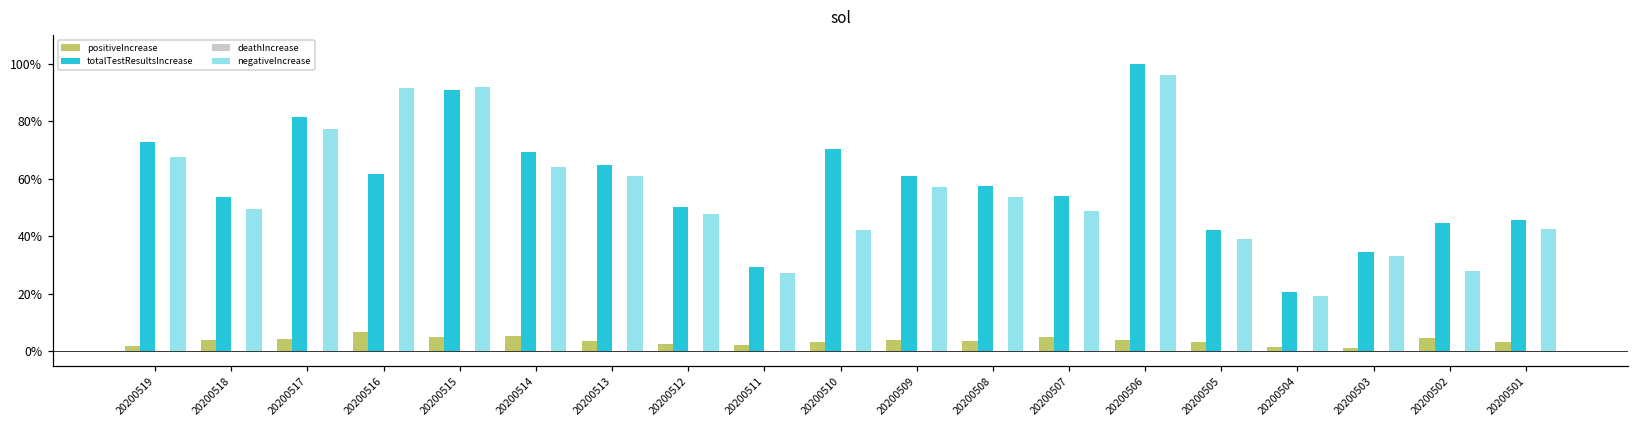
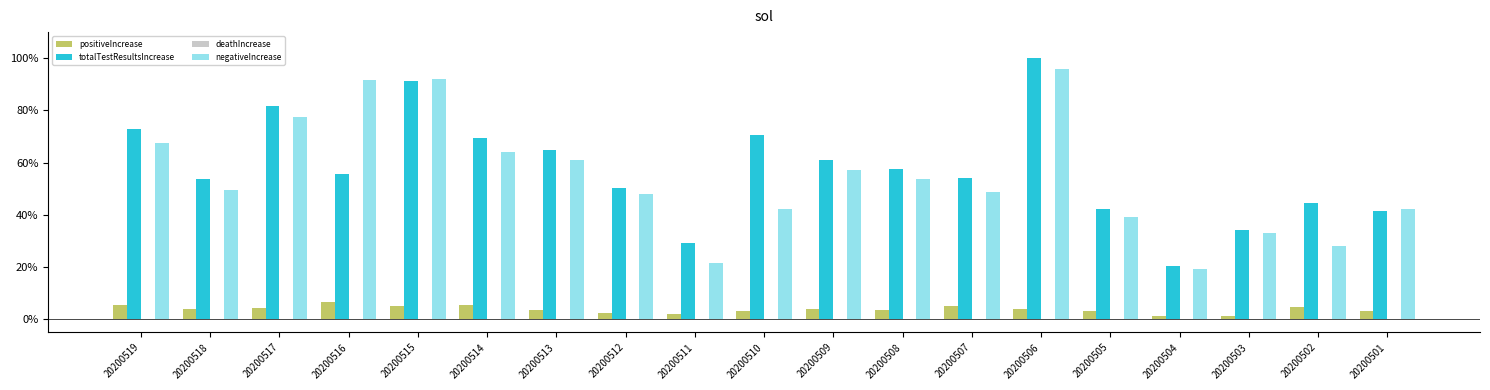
  {
    "positiveIncrease": {
-     "20200519": "2%",
+     "20200519": "5%",
      "20200518": "4%",
      "20200517": "4%",
      "20200516": "7%",
      "20200515": "5%",
      "20200514": "5%",
      "20200513": "4%",
      "20200512": "2%",
      "20200511": "2%",
      "20200510": "3%",
      "20200509": "4%",
      "20200508": "4%",
      "20200507": "5%",
      "20200506": "4%",
      "20200505": "3%",
      "20200504": "1%",
      "20200503": "1%",
      "20200502": "5%",
      "20200501": "3%"
    },
    "totalTestResultsIncrease": {
      "20200519": "73%",
      "20200518": "54%",
      "20200517": "82%",
-     "20200516": "62%",
+     "20200516": "56%",
      "20200515": "91%",
      "20200514": "69%",
      "20200513": "65%",
      "20200512": "50%",
      "20200511": "29%",
      "20200510": "70%",
      "20200509": "61%",
      "20200508": "57%",
      "20200507": "54%",
      "20200506": "100%",
      "20200505": "42%",
      "20200504": "21%",
      "20200503": "34%",
      "20200502": "44%",
-     "20200501": "46%"
+     "20200501": "42%"
    },
    "negativeIncrease": {
      "20200519": "68%",
      "20200518": "50%",
      "20200517": "77%",
      "20200516": "92%",
      "20200515": "92%",
      "20200514": "64%",
      "20200513": "61%",
      "20200512": "48%",
-     "20200511": "27%",
+     "20200511": "22%",
      "20200510": "42%",
      "20200509": "57%",
      "20200508": "54%",
      "20200507": "49%",
      "20200506": "96%",
      "20200505": "39%",
      "20200504": "19%",
      "20200503": "33%",
      "20200502": "28%",
      "20200501": "42%"
    }
  }
